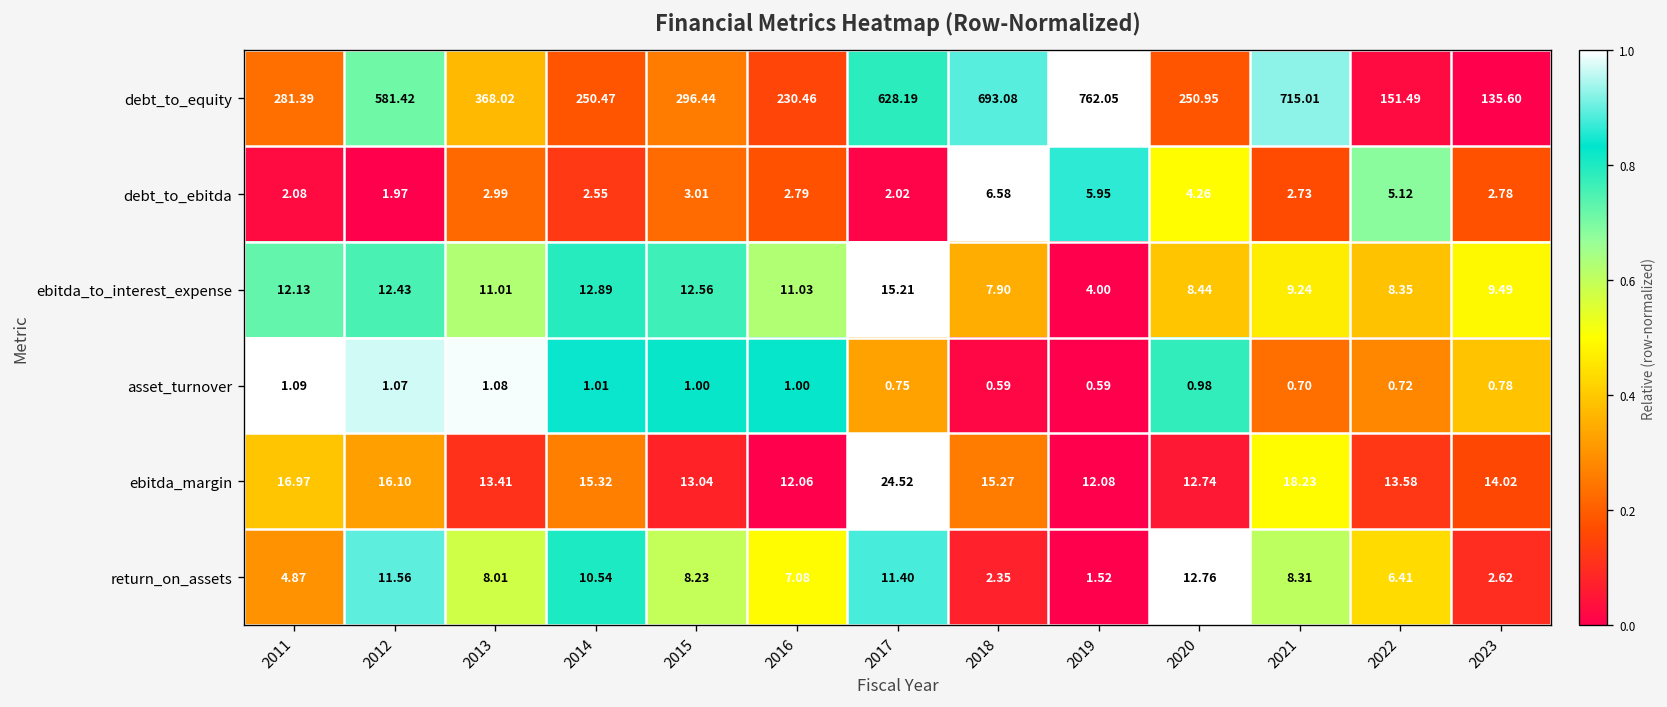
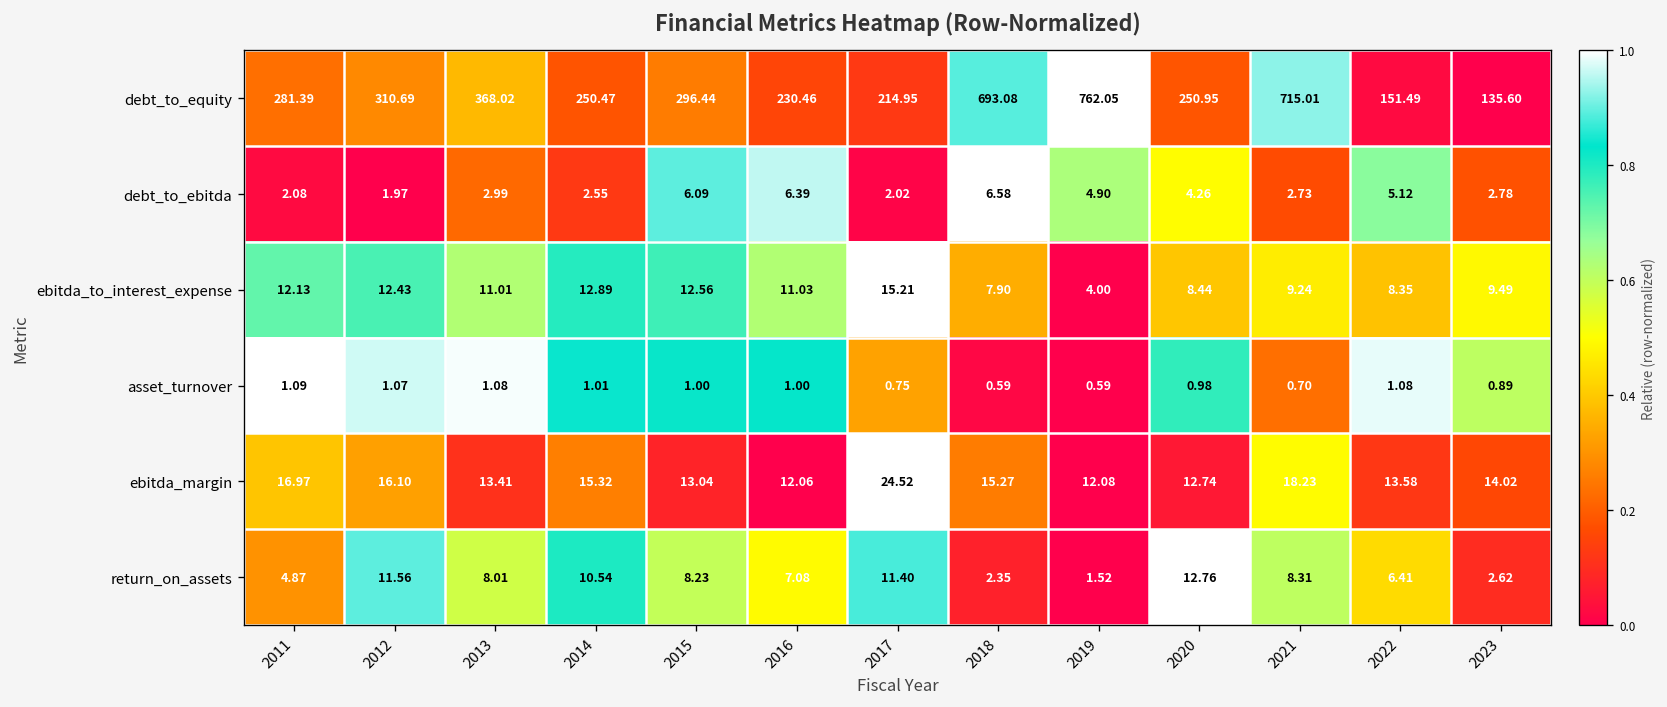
  {
    "debt_to_equity": {
      "2011": 281.39,
-     "2012": 581.42,
+     "2012": 310.69,
      "2013": 368.02,
      "2014": 250.47,
      "2015": 296.44,
      "2016": 230.46,
-     "2017": 628.19,
+     "2017": 214.95,
      "2018": 693.08,
      "2019": 762.05,
      "2020": 250.95,
      "2021": 715.01,
      "2022": 151.49,
      "2023": 135.60
    },
    "debt_to_ebitda": {
      "2011": 2.08,
      "2012": 1.97,
      "2013": 2.99,
      "2014": 2.55,
-     "2015": 3.01,
-     "2016": 2.79,
+     "2015": 6.09,
+     "2016": 6.39,
      "2017": 2.02,
      "2018": 6.58,
-     "2019": 5.95,
+     "2019": 4.90,
      "2020": 4.26,
      "2021": 2.73,
      "2022": 5.12,
      "2023": 2.78
    },
    "ebitda_to_interest_expense": {
      "2011": 12.13,
      "2012": 12.43,
      "2013": 11.01,
      "2014": 12.89,
      "2015": 12.56,
      "2016": 11.03,
      "2017": 15.21,
      "2018": 7.90,
      "2019": 4.00,
      "2020": 8.44,
      "2021": 9.24,
      "2022": 8.35,
      "2023": 9.49
    },
    "asset_turnover": {
      "2011": 1.09,
      "2012": 1.07,
      "2013": 1.08,
      "2014": 1.01,
      "2015": 1.00,
      "2016": 1.00,
      "2017": 0.75,
      "2018": 0.59,
      "2019": 0.59,
      "2020": 0.98,
      "2021": 0.70,
-     "2022": 0.72,
-     "2023": 0.78
+     "2022": 1.08,
+     "2023": 0.89
    },
    "ebitda_margin": {
      "2011": 16.97,
      "2012": 16.10,
      "2013": 13.41,
      "2014": 15.32,
      "2015": 13.04,
      "2016": 12.06,
      "2017": 24.52,
      "2018": 15.27,
      "2019": 12.08,
      "2020": 12.74,
      "2021": 18.23,
      "2022": 13.58,
      "2023": 14.02
    },
    "return_on_assets": {
      "2011": 4.87,
      "2012": 11.56,
      "2013": 8.01,
      "2014": 10.54,
      "2015": 8.23,
      "2016": 7.08,
      "2017": 11.40,
      "2018": 2.35,
      "2019": 1.52,
      "2020": 12.76,
      "2021": 8.31,
      "2022": 6.41,
      "2023": 2.62
    }
  }
